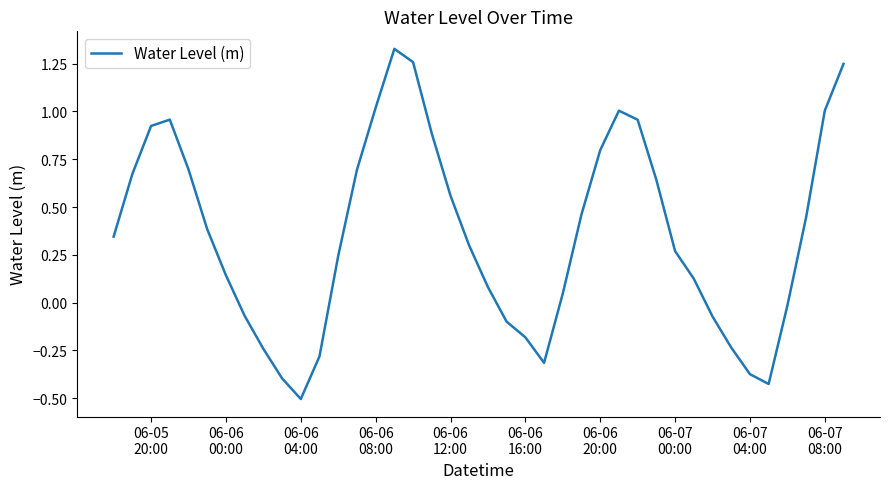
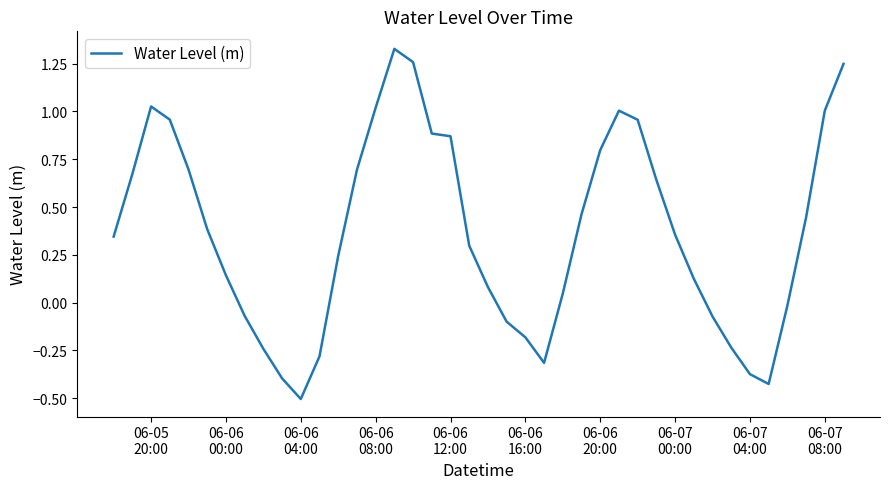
  {
-   "06-05 20:00": 0.92,
+   "06-05 20:00": 1.03,
    "06-06 00:00": 0.14,
    "06-06 04:00": -0.50,
    "06-06 08:00": 1.02,
-   "06-06 12:00": 0.56,
+   "06-06 12:00": 0.87,
    "06-06 16:00": -0.18,
    "06-06 20:00": 0.80,
-   "06-07 00:00": 0.27,
+   "06-07 00:00": 0.36,
    "06-07 04:00": -0.37,
    "06-07 08:00": 1.00
  }
